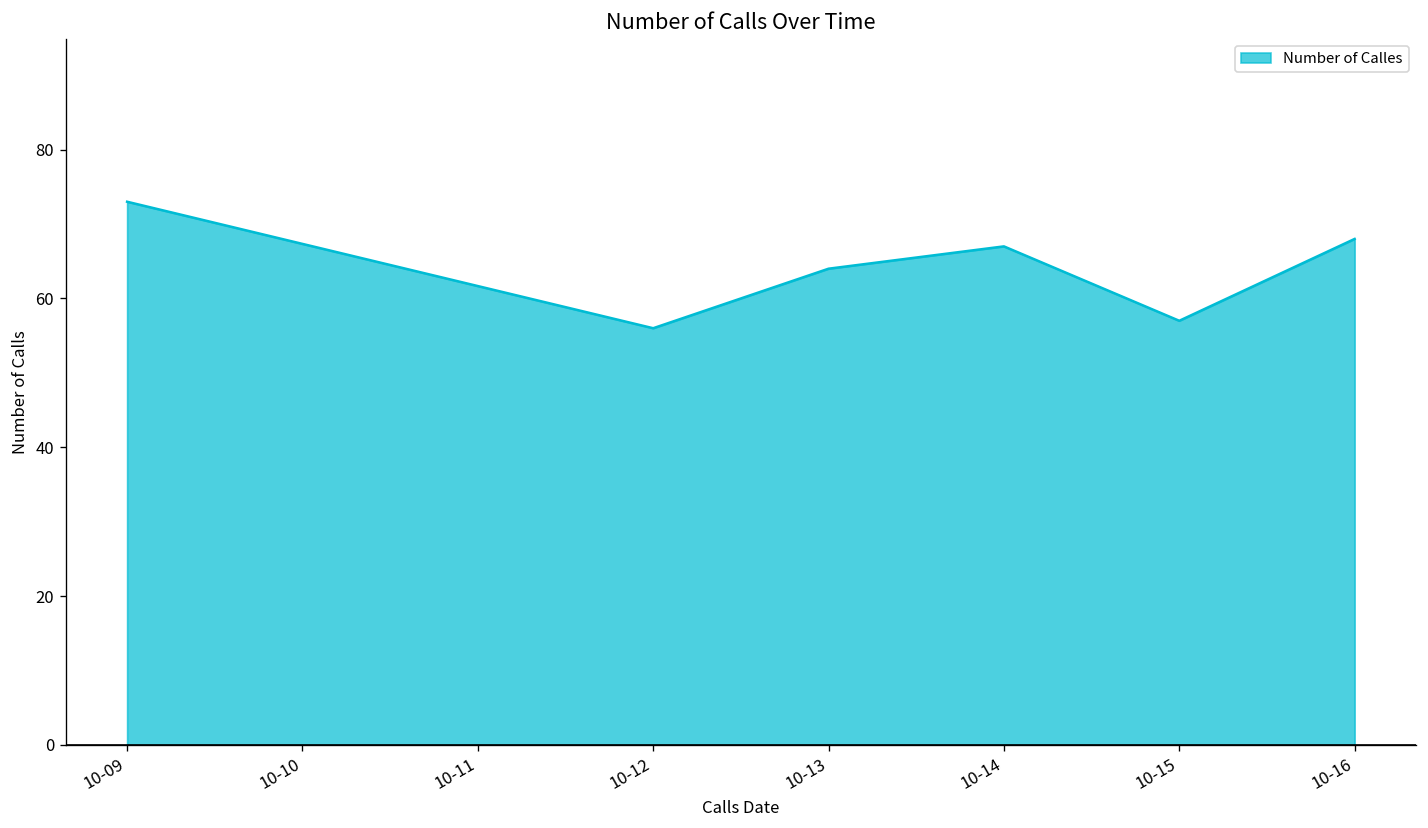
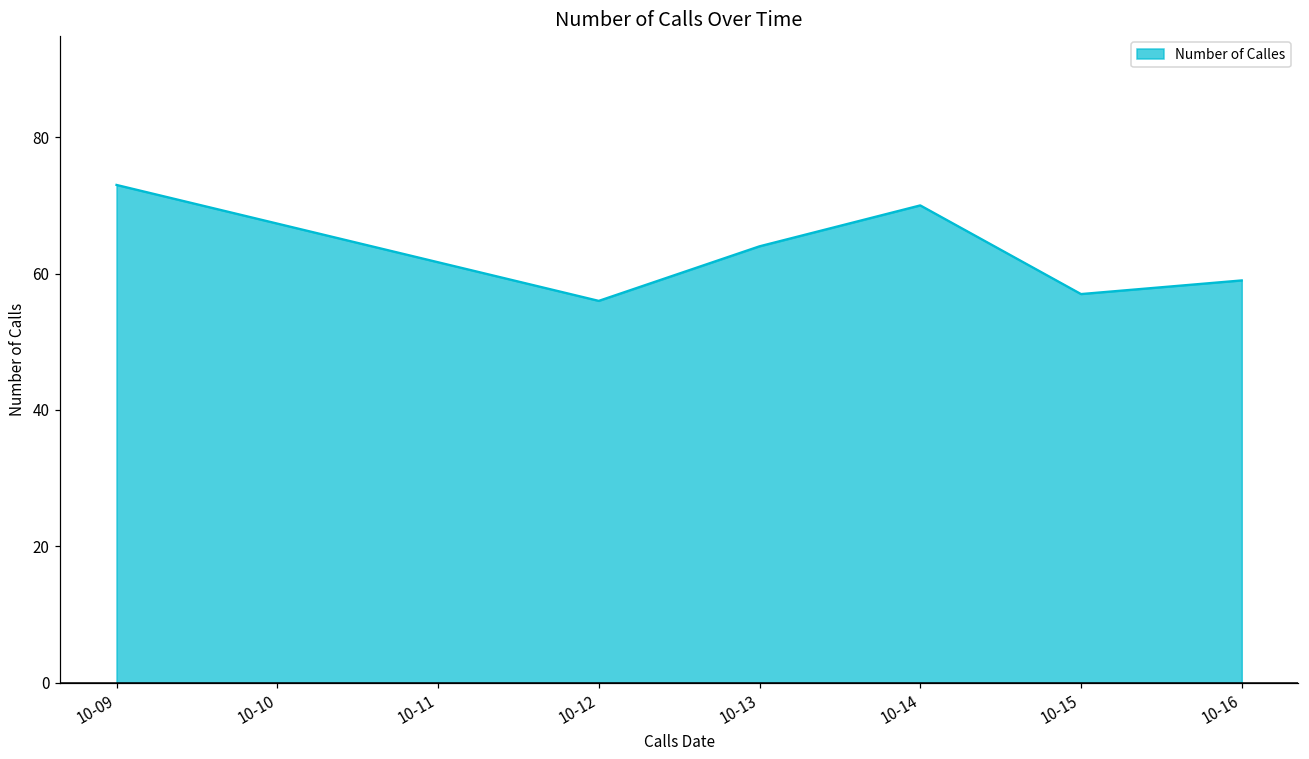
  {
    "10-09": 73,
    "10-12": 56,
    "10-13": 64,
-   "10-14": 67,
+   "10-14": 70,
    "10-15": 57,
-   "10-16": 68
+   "10-16": 59
  }
